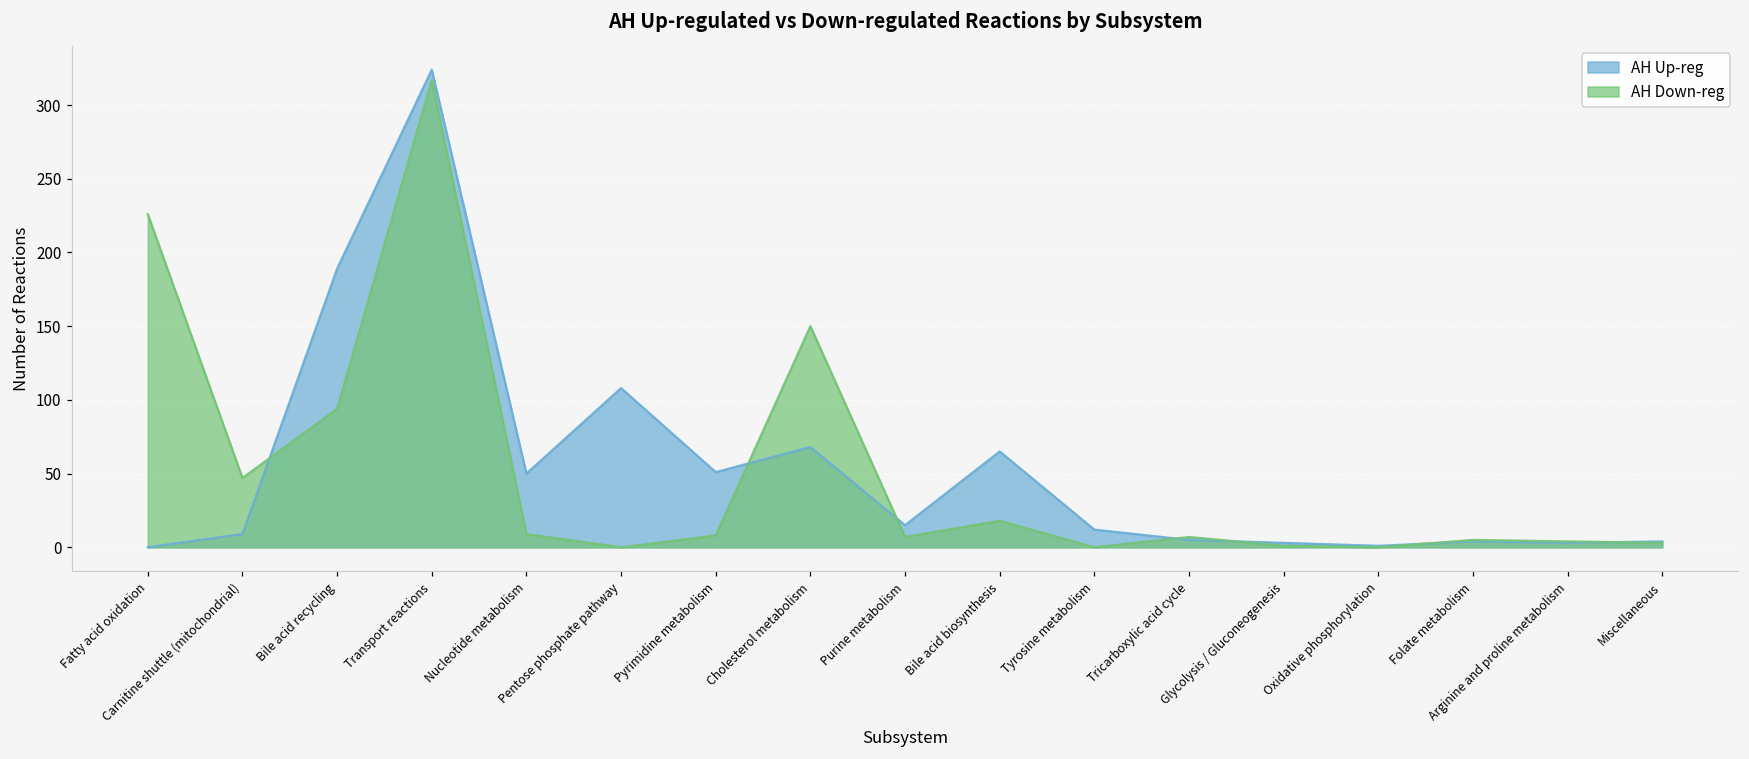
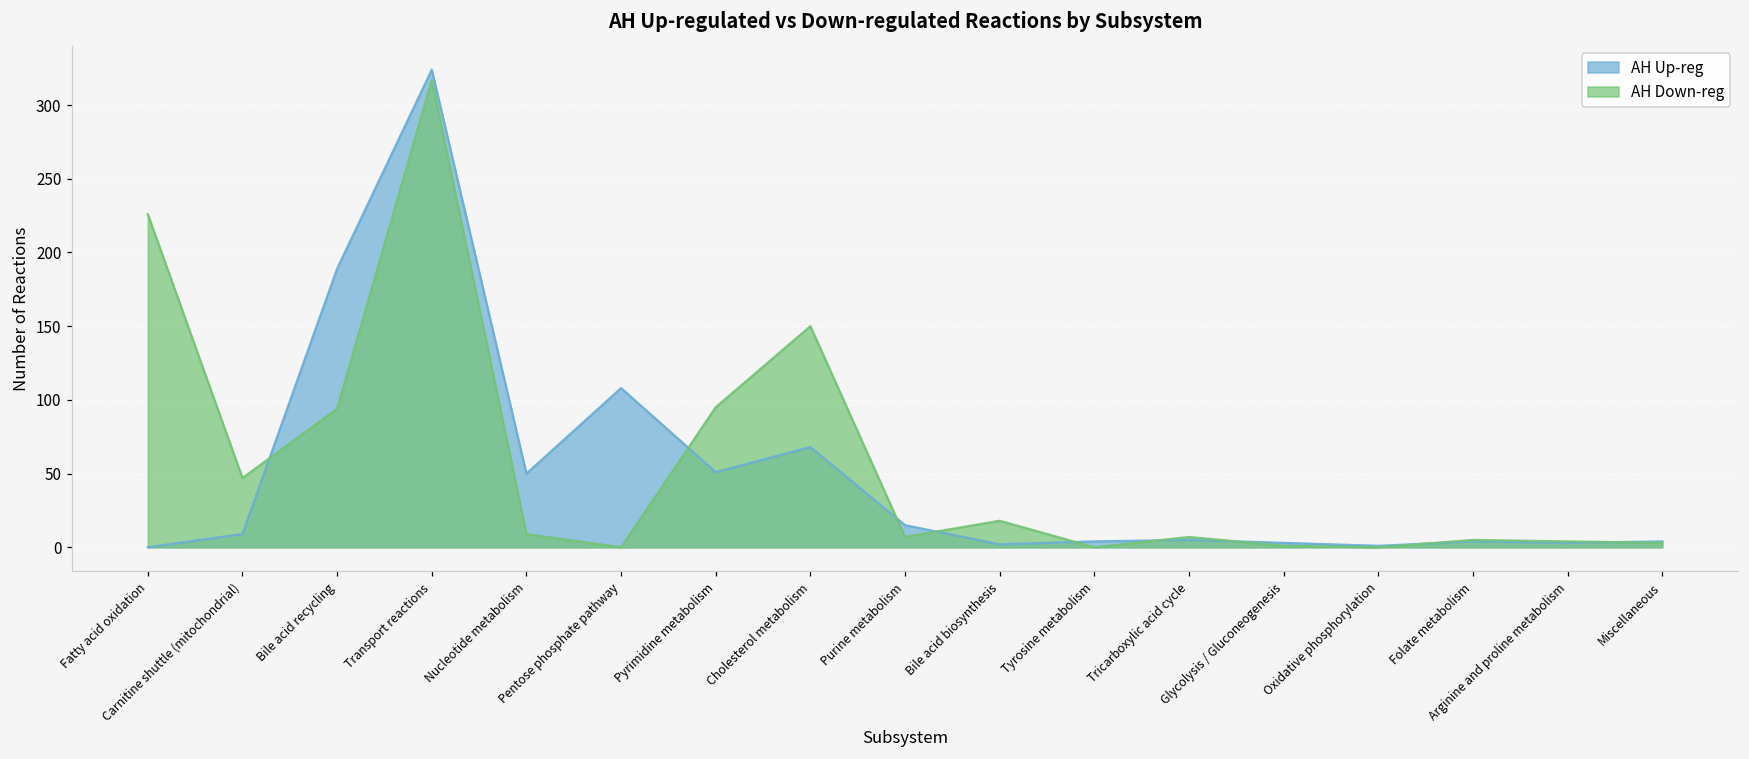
  {
    "AH Up-reg": {
      "Fatty acid oxidation": 0,
      "Carnitine shuttle (mitochondrial)": 9,
      "Bile acid recycling": 189,
      "Transport reactions": 324,
      "Nucleotide metabolism": 50,
      "Pentose phosphate pathway": 108,
      "Pyrimidine metabolism": 51,
      "Cholesterol metabolism": 68,
      "Purine metabolism": 15,
-     "Bile acid biosynthesis": 65,
-     "Tyrosine metabolism": 12,
+     "Bile acid biosynthesis": 2,
+     "Tyrosine metabolism": 4,
      "Tricarboxylic acid cycle": 5,
      "Glycolysis / Gluconeogenesis": 3
    },
    "AH Down-reg": {
      "Fatty acid oxidation": 226,
      "Carnitine shuttle (mitochondrial)": 47,
      "Bile acid recycling": 94,
      "Transport reactions": 317,
      "Nucleotide metabolism": 9,
      "Pentose phosphate pathway": 0,
-     "Pyrimidine metabolism": 8,
+     "Pyrimidine metabolism": 95,
      "Cholesterol metabolism": 150,
      "Purine metabolism": 7,
      "Bile acid biosynthesis": 18,
      "Tyrosine metabolism": 0,
      "Tricarboxylic acid cycle": 7,
      "Glycolysis / Gluconeogenesis": 1
    }
  }
